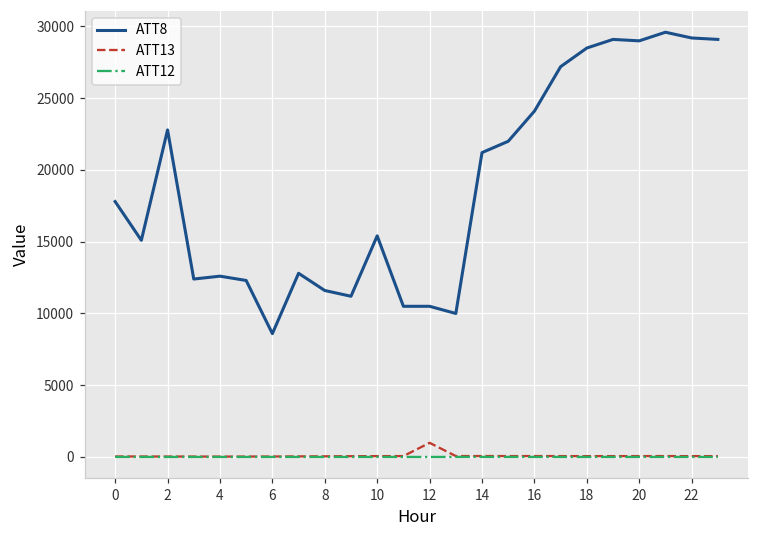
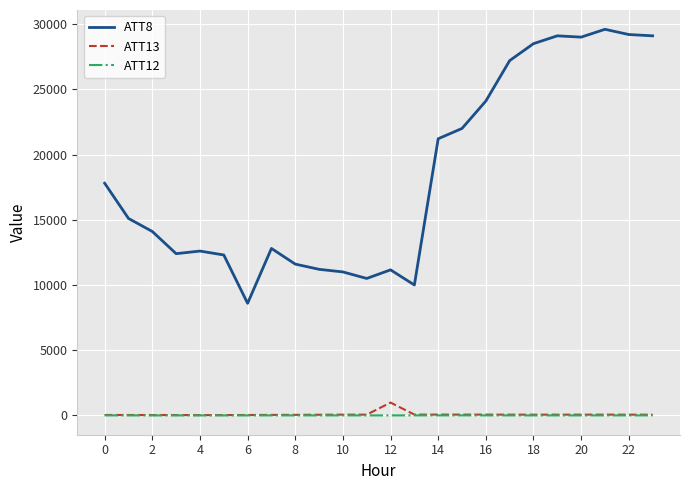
  {
    "ATT8": {
      "0": 17800,
-     "2": 22800,
+     "2": 14100,
      "4": 12600,
      "6": 8600,
      "8": 11600,
-     "10": 15400,
-     "12": 10500,
+     "10": 11000,
+     "12": 11200,
      "14": 21200,
      "16": 24100,
      "18": 28500,
      "20": 29000,
      "22": 29200
    },
    "ATT13": {
      "12": 1000
    },
    "ATT12": {
      "12": 0
    }
  }
